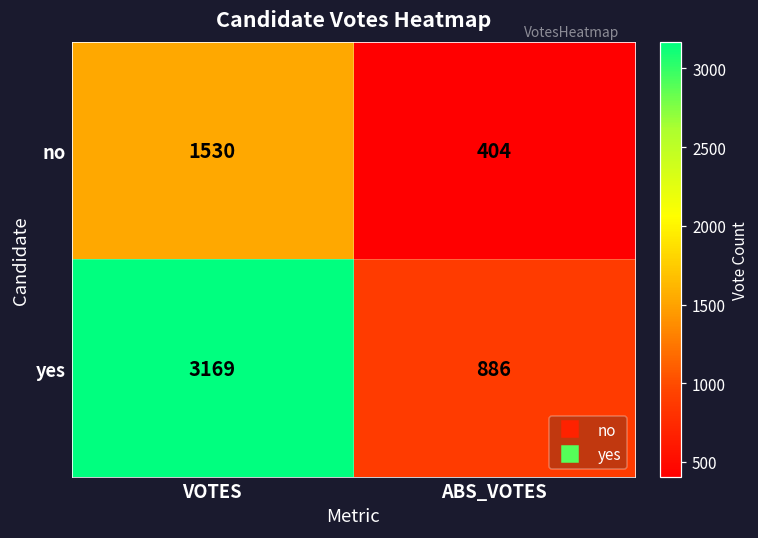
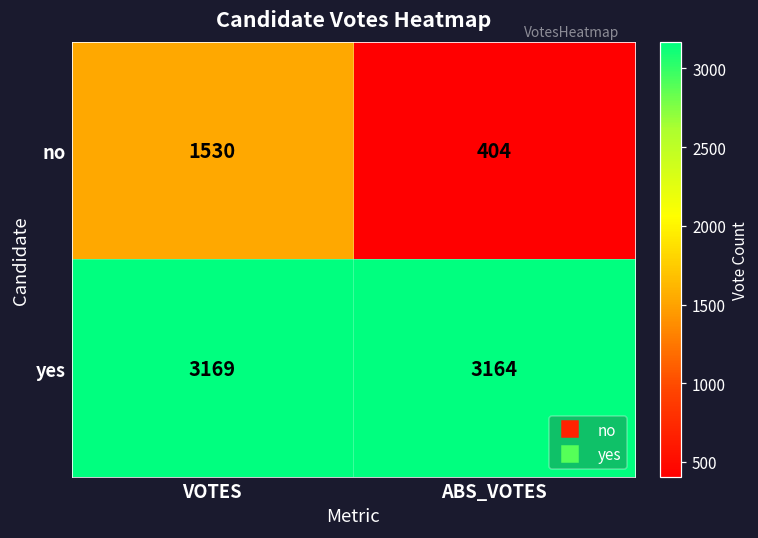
  {
    "no": {
      "VOTES": 1530,
      "ABS_VOTES": 404
    },
    "yes": {
      "VOTES": 3169,
-     "ABS_VOTES": 886
+     "ABS_VOTES": 3164
    }
  }
